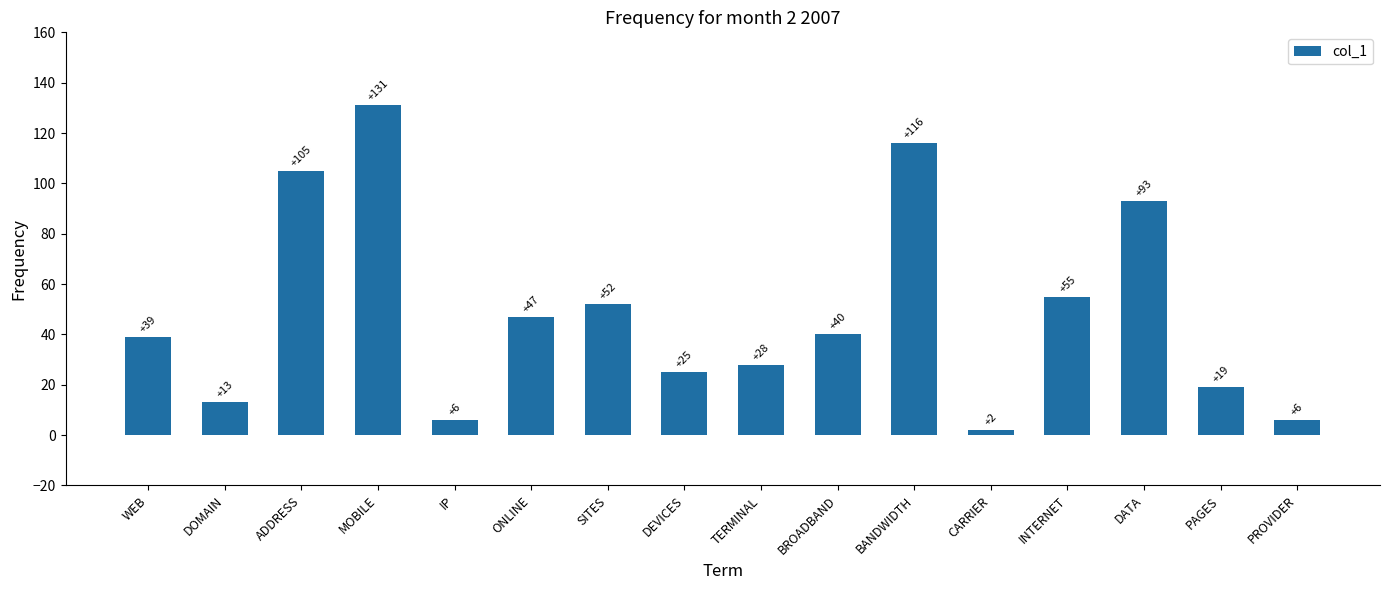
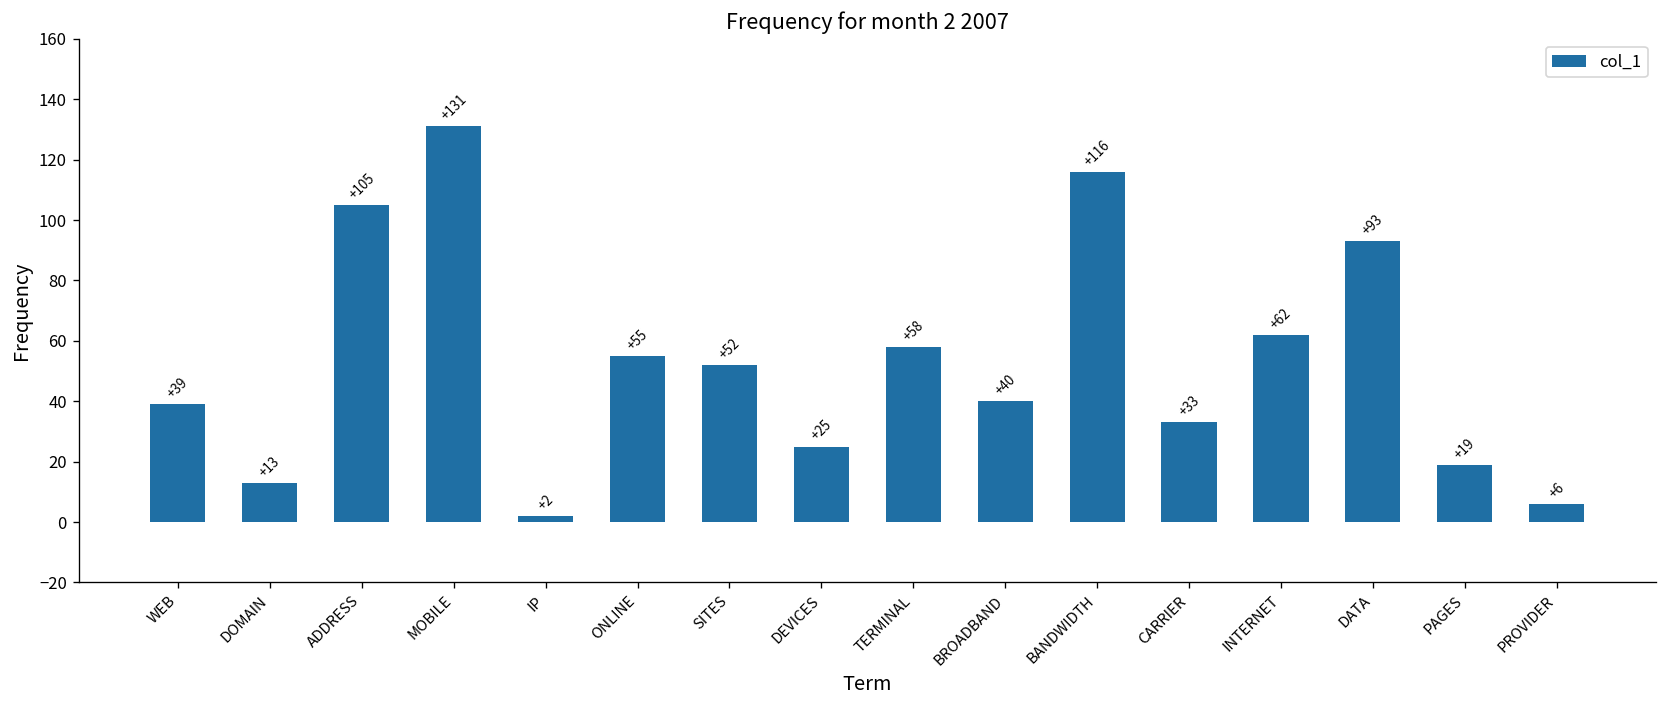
  {
    "WEB": "+39",
    "DOMAIN": "+13",
    "ADDRESS": "+105",
    "MOBILE": "+131",
-   "IP": "+6",
-   "ONLINE": "+47",
+   "IP": "+2",
+   "ONLINE": "+55",
    "SITES": "+52",
    "DEVICES": "+25",
-   "TERMINAL": "+28",
+   "TERMINAL": "+58",
    "BROADBAND": "+40",
    "BANDWIDTH": "+116",
-   "CARRIER": "+2",
-   "INTERNET": "+55",
+   "CARRIER": "+33",
+   "INTERNET": "+62",
    "DATA": "+93",
    "PAGES": "+19",
    "PROVIDER": "+6"
  }
